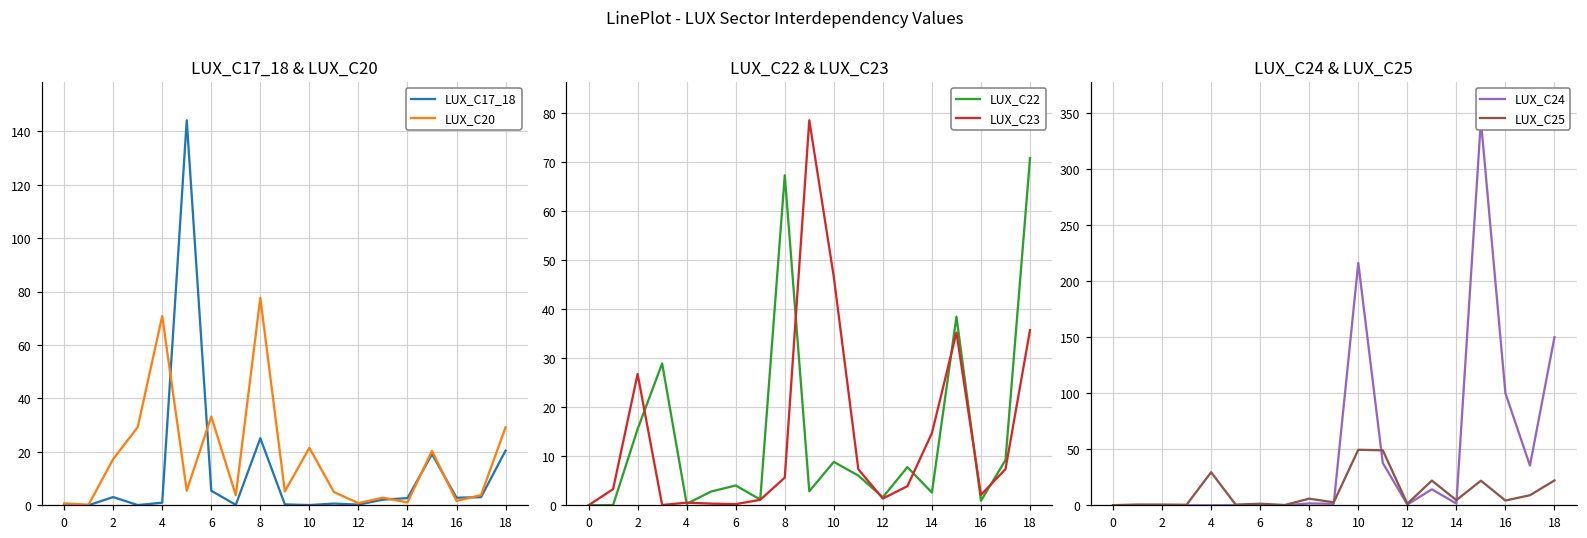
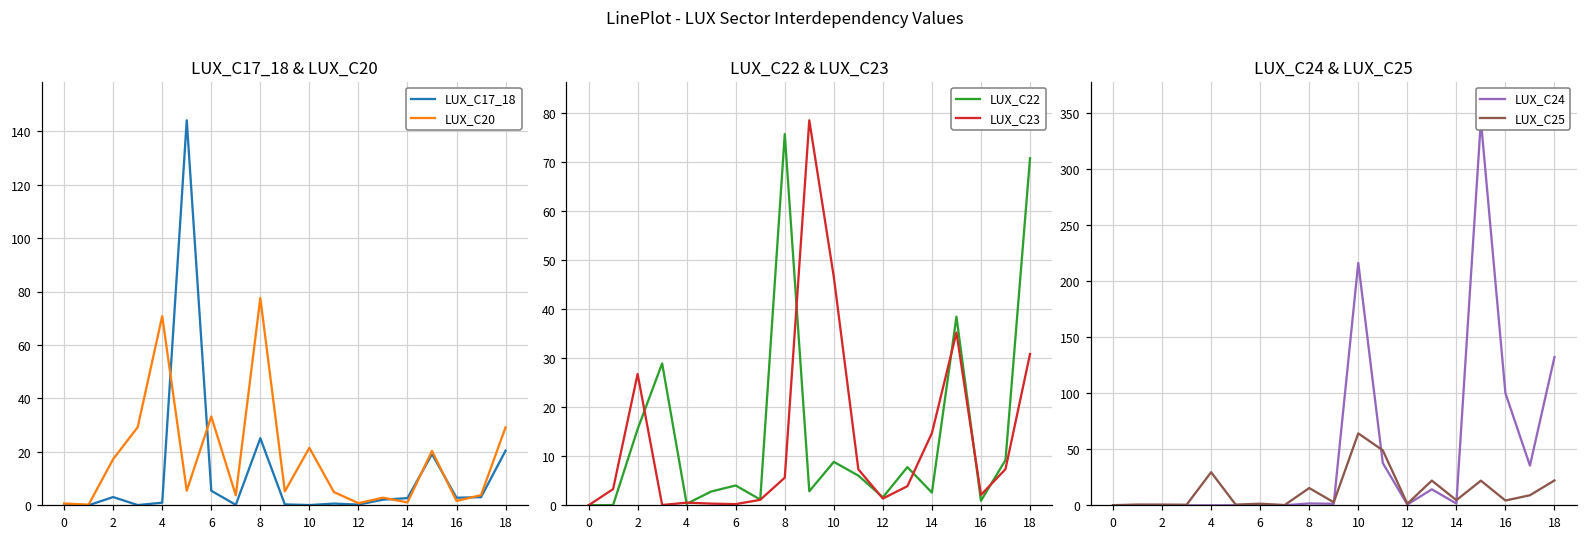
  {
    "LUX_C17_18 & LUX_C20": {
      "LUX_C17_18": {
        "2": 3,
        "4": 1,
        "6": 5,
        "8": 25,
        "10": 0,
        "14": 3,
        "16": 3,
        "18": 20
      },
      "LUX_C20": {
        "2": 17,
        "4": 71,
        "6": 33,
        "8": 78,
        "10": 22,
        "14": 1,
        "16": 2,
        "18": 29
      }
    },
    "LUX_C22 & LUX_C23": {
      "LUX_C22": {
        "2": 16,
        "6": 4,
-       "8": 67,
+       "8": 76,
        "10": 9,
        "14": 3,
        "16": 1,
        "18": 71
      },
      "LUX_C23": {
        "2": 27,
        "6": 0,
        "8": 6,
        "10": 47,
        "14": 15,
        "16": 2,
-       "18": 36
+       "18": 31
      }
    },
    "LUX_C24 & LUX_C25": {
      "LUX_C24": {
        "4": 0,
        "8": 2,
        "10": 216,
        "14": 2,
        "16": 100,
-       "18": 150
+       "18": 132
      },
      "LUX_C25": {
        "4": 30,
-       "8": 6,
-       "10": 50,
+       "8": 15,
+       "10": 64,
        "14": 5,
        "16": 4,
        "18": 22
      }
    }
  }
